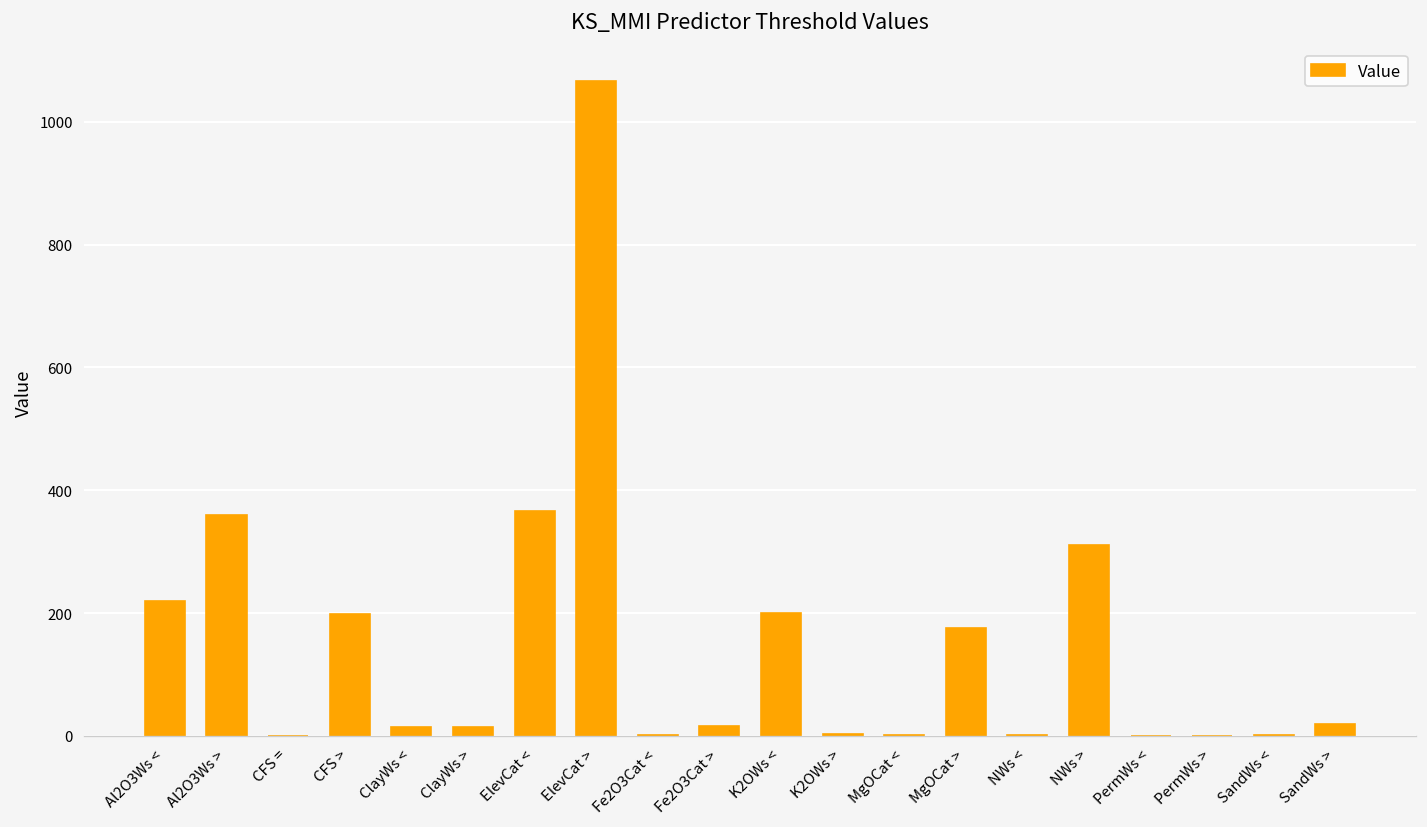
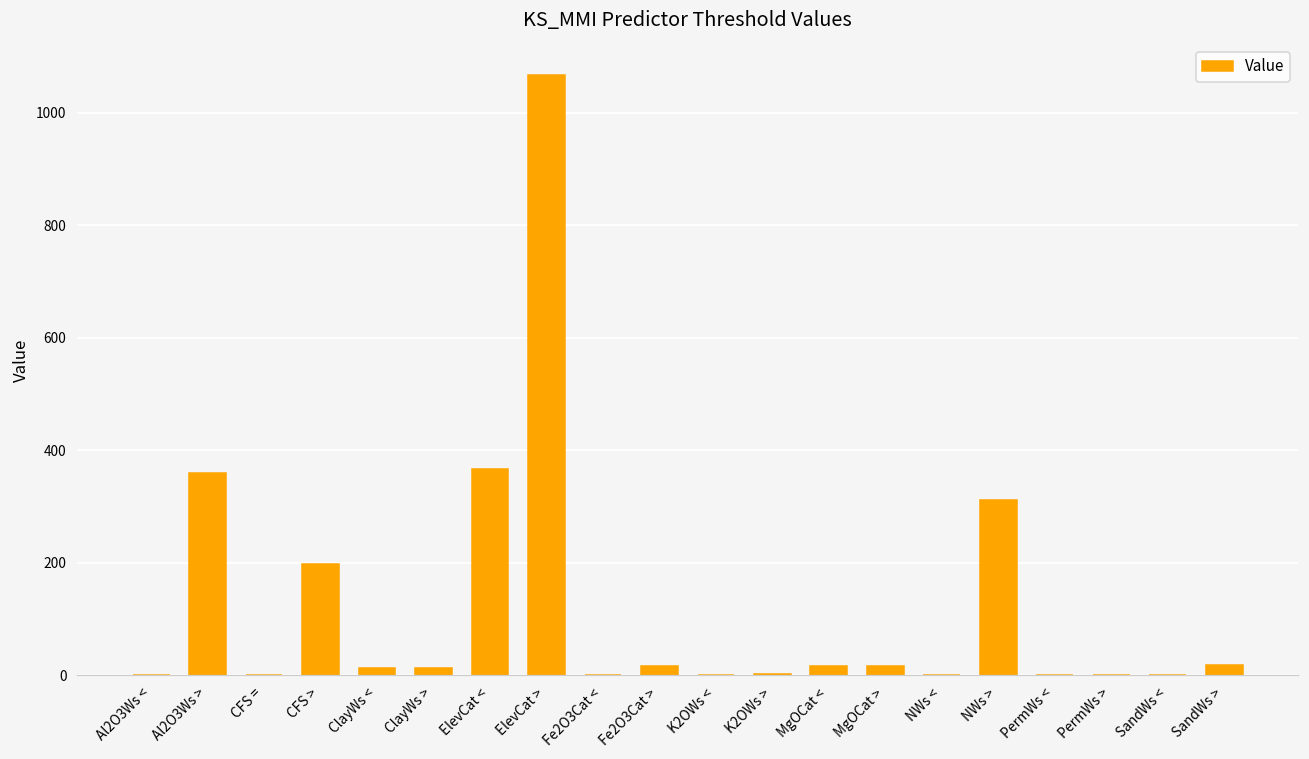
  {
-   "Al2O3Ws <": 220,
+   "Al2O3Ws <": 0,
    "Al2O3Ws >": 360,
    "CFS =": 0,
    "CFS >": 200,
    "ClayWs <": 10,
    "ClayWs >": 10,
    "ElevCat <": 370,
    "ElevCat >": 1070,
    "Fe2O3Cat >": 20,
-   "K2OWs <": 200,
-   "MgOCat <": 0,
-   "MgOCat >": 180,
+   "K2OWs <": 0,
+   "MgOCat <": 20,
+   "MgOCat >": 20,
    "NWs >": 310,
    "SandWs >": 20
  }
